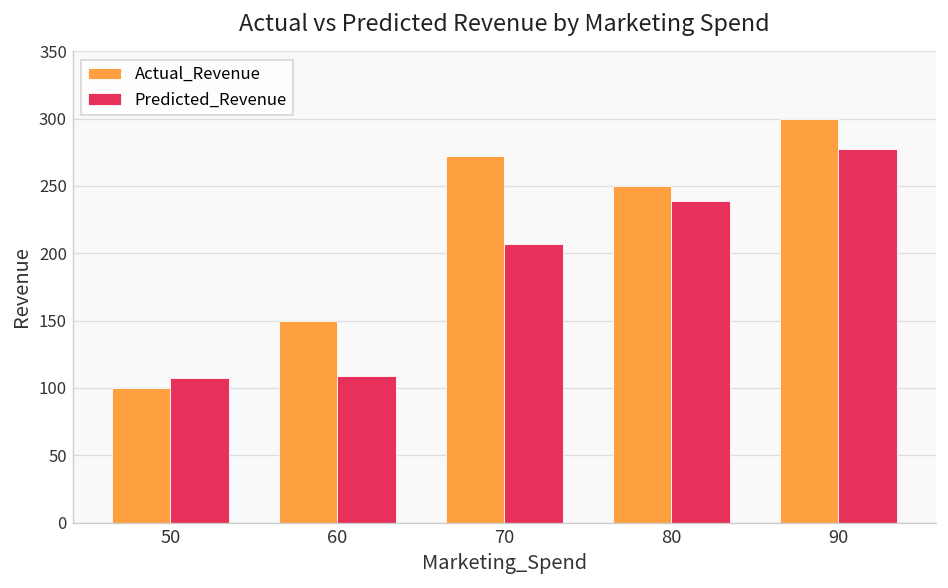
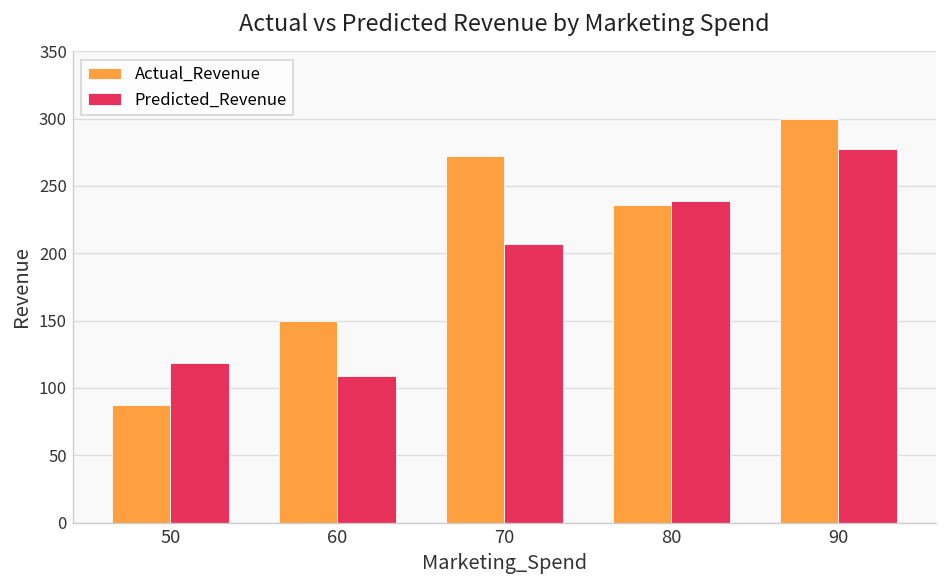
  {
    "Actual_Revenue": {
-     "50": 100,
+     "50": 87,
      "60": 150,
      "70": 272,
-     "80": 250,
+     "80": 236,
      "90": 300
    },
    "Predicted_Revenue": {
-     "50": 108,
+     "50": 119,
      "60": 109,
      "70": 207,
      "80": 239,
      "90": 278
    }
  }
